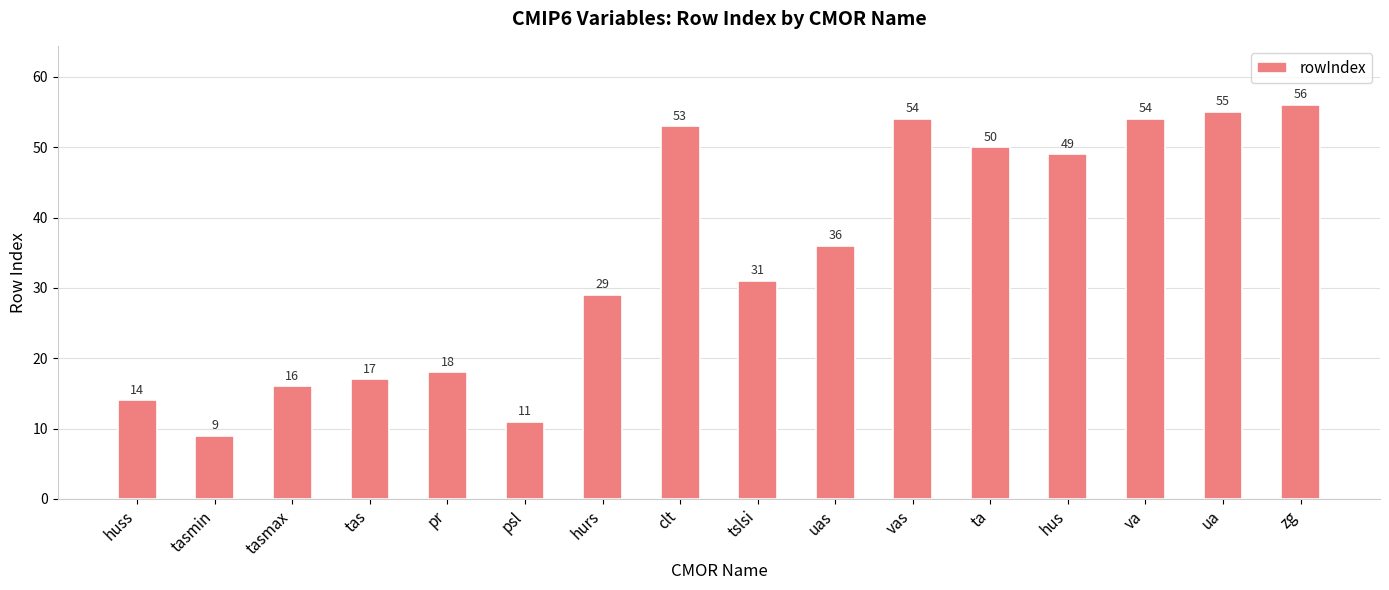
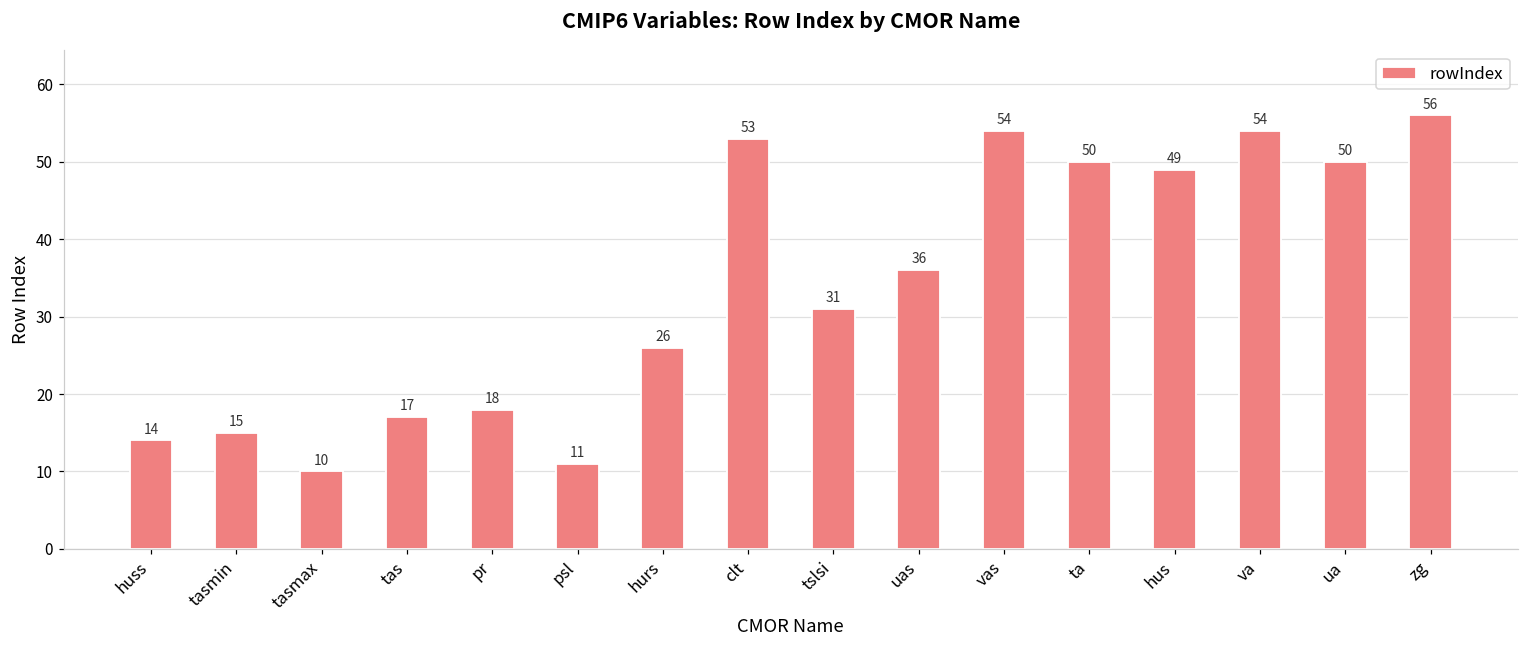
  {
    "huss": 14,
-   "tasmin": 9,
-   "tasmax": 16,
+   "tasmin": 15,
+   "tasmax": 10,
    "tas": 17,
    "pr": 18,
    "psl": 11,
-   "hurs": 29,
+   "hurs": 26,
    "clt": 53,
    "tslsi": 31,
    "uas": 36,
    "vas": 54,
    "ta": 50,
    "hus": 49,
    "va": 54,
-   "ua": 55,
+   "ua": 50,
    "zg": 56
  }
